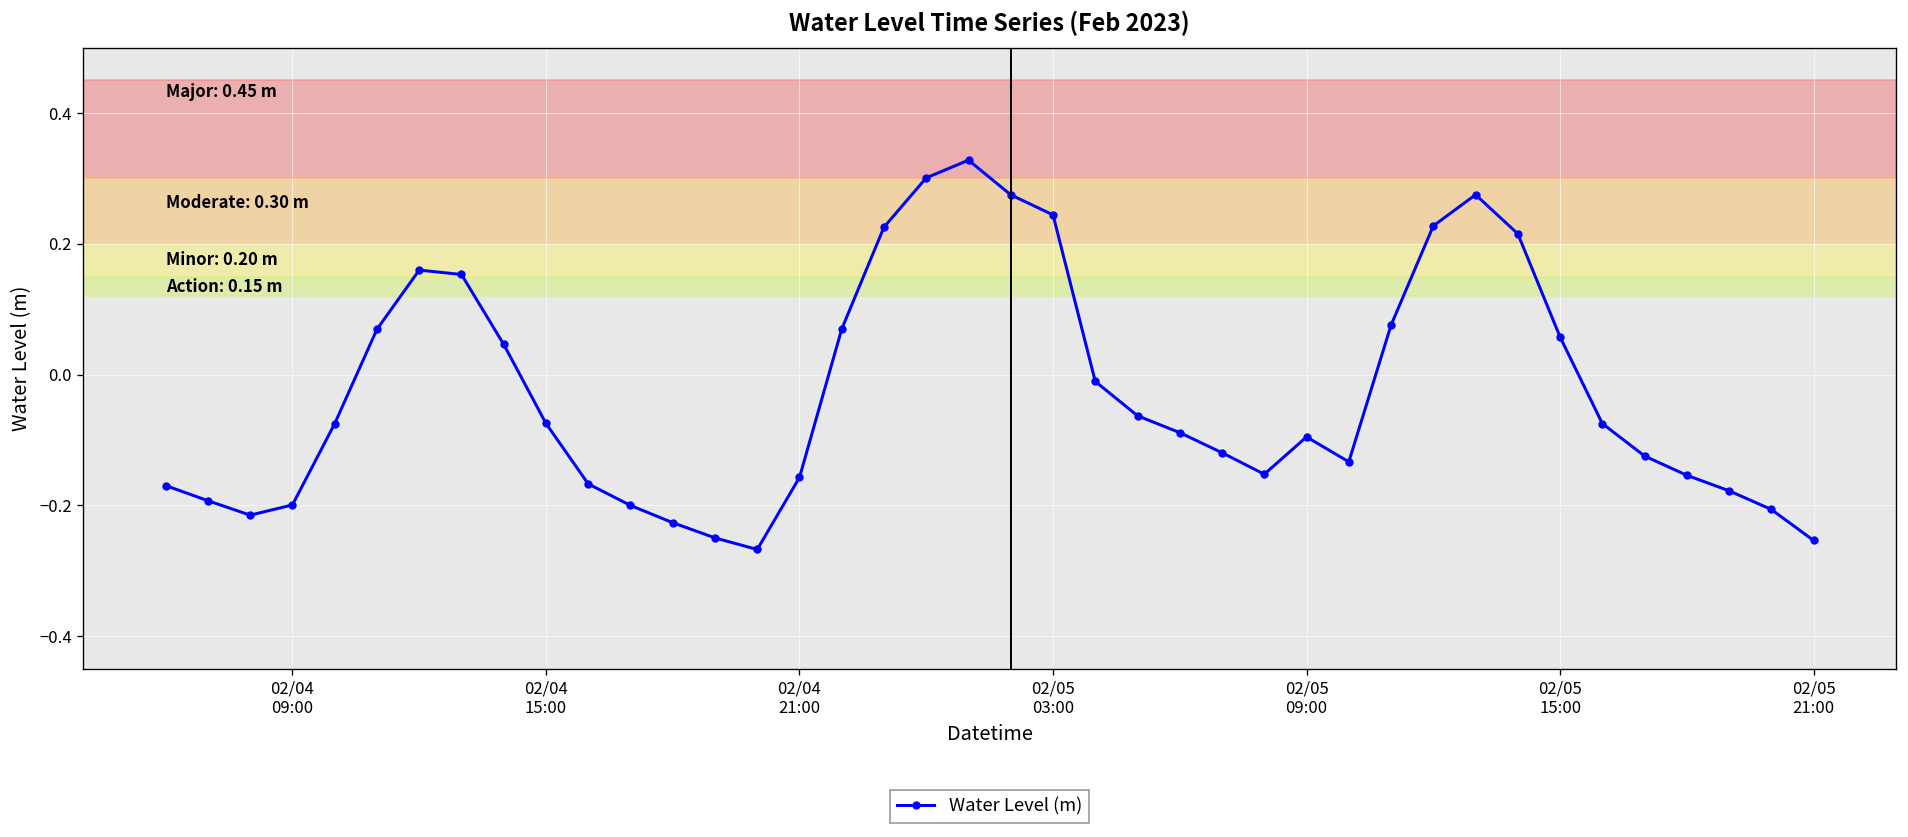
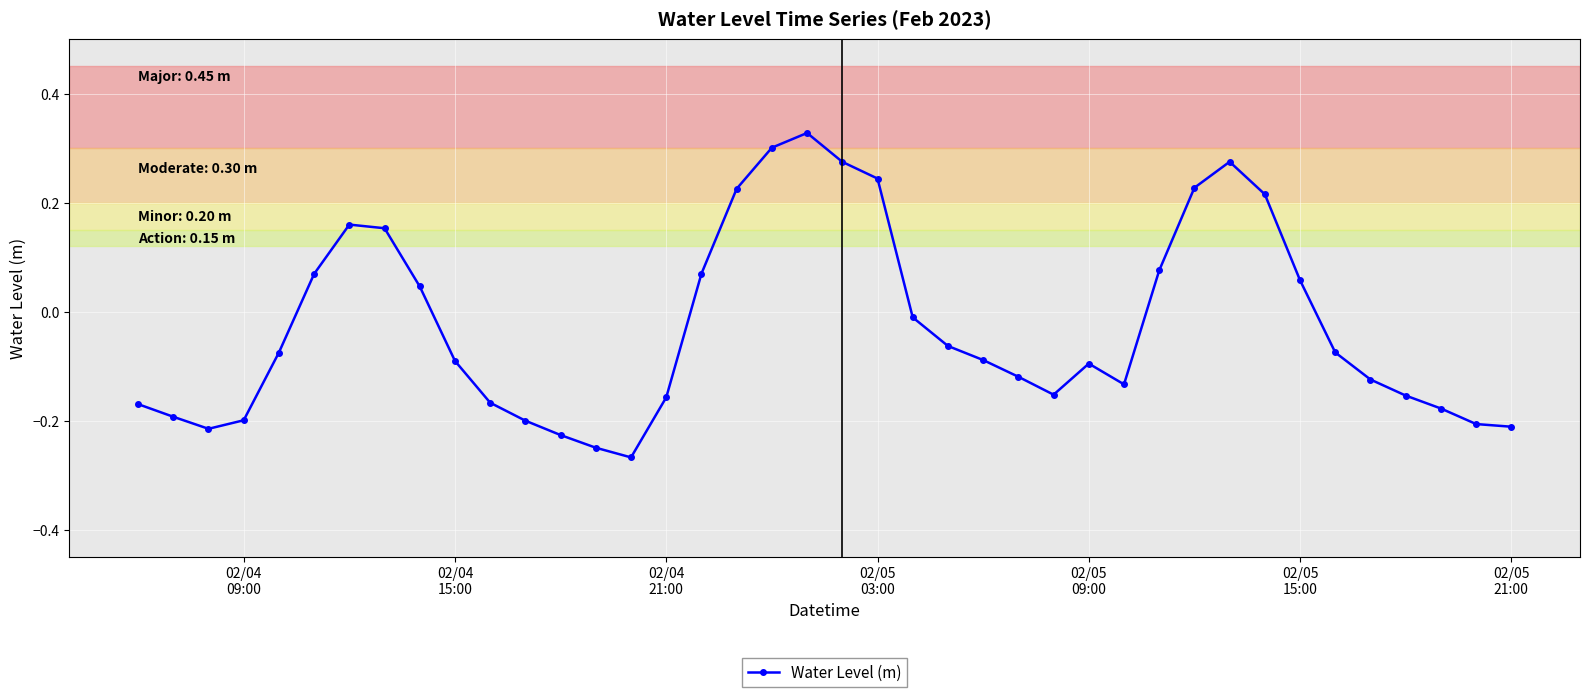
  {
    "02/04 09:00": -0.20,
-   "02/04 15:00": -0.07,
+   "02/04 15:00": -0.09,
    "02/04 21:00": -0.16,
    "02/05 03:00": 0.24,
    "02/05 09:00": -0.10,
    "02/05 15:00": 0.06,
-   "02/05 21:00": -0.25
+   "02/05 21:00": -0.21
  }
